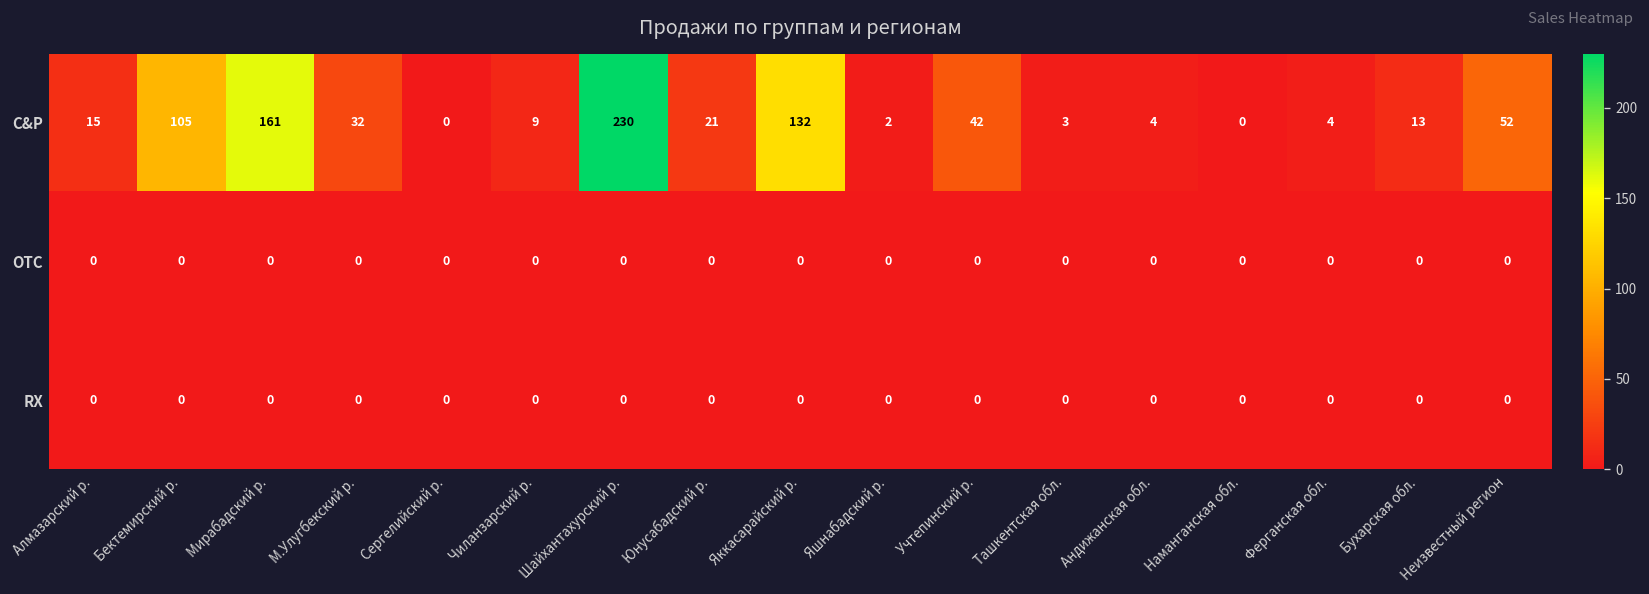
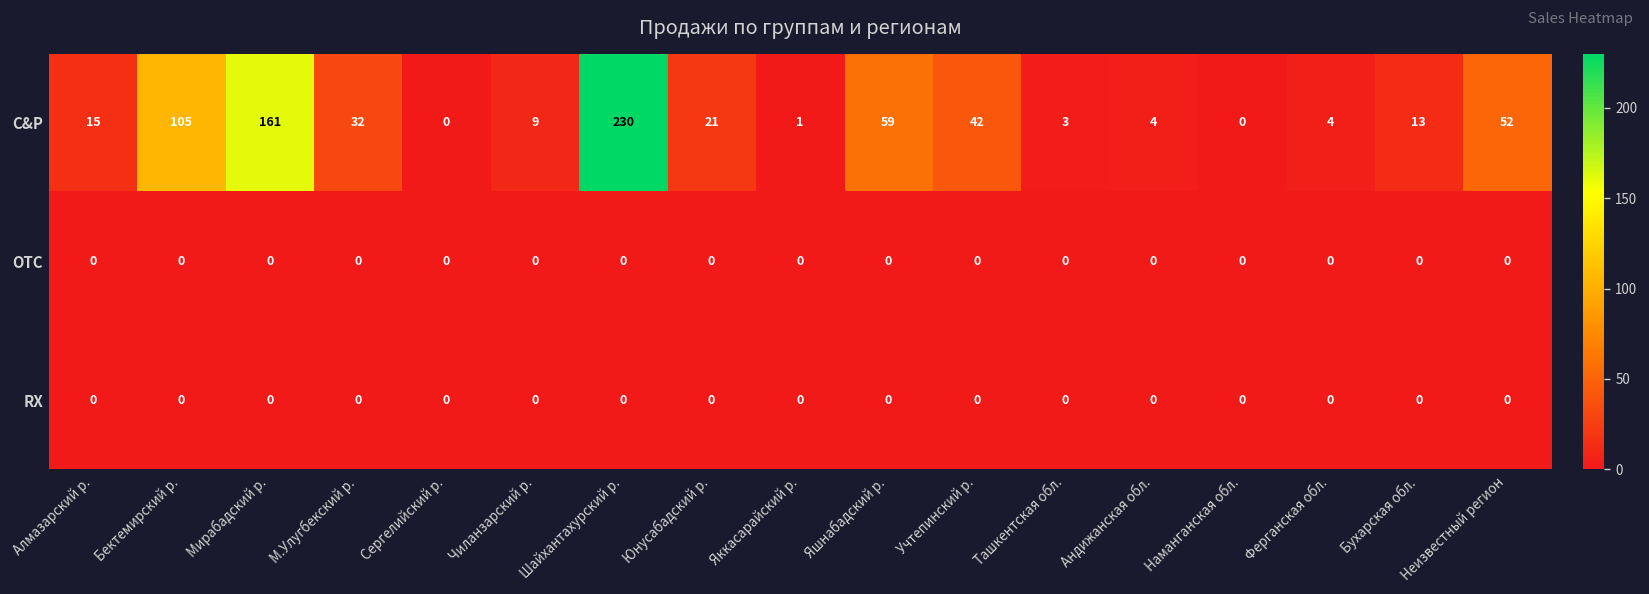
  {
    "C&P": {
      "Алмазарский р.": 15,
      "Бектемирский р.": 105,
      "Мирабадский р.": 161,
      "М.Улугбекский р.": 32,
      "Сергелийский р.": 0,
      "Чиланзарский р.": 9,
      "Шайхантахурский р.": 230,
      "Юнусабадский р.": 21,
-     "Яккасарайский р.": 132,
-     "Яшнабадский р.": 2,
+     "Яккасарайский р.": 1,
+     "Яшнабадский р.": 59,
      "Учтепинский р.": 42,
      "Ташкентская обл.": 3,
      "Андижанская обл.": 4,
      "Наманганская обл.": 0,
      "Ферганская обл.": 4,
      "Бухарская обл.": 13,
      "Неизвестный регион": 52
    },
    "OTC": {
      "Алмазарский р.": 0,
      "Бектемирский р.": 0,
      "Мирабадский р.": 0,
      "М.Улугбекский р.": 0,
      "Сергелийский р.": 0,
      "Чиланзарский р.": 0,
      "Шайхантахурский р.": 0,
      "Юнусабадский р.": 0,
      "Яккасарайский р.": 0,
      "Яшнабадский р.": 0,
      "Учтепинский р.": 0,
      "Ташкентская обл.": 0,
      "Андижанская обл.": 0,
      "Наманганская обл.": 0,
      "Ферганская обл.": 0,
      "Бухарская обл.": 0,
      "Неизвестный регион": 0
    },
    "RX": {
      "Алмазарский р.": 0,
      "Бектемирский р.": 0,
      "Мирабадский р.": 0,
      "М.Улугбекский р.": 0,
      "Сергелийский р.": 0,
      "Чиланзарский р.": 0,
      "Шайхантахурский р.": 0,
      "Юнусабадский р.": 0,
      "Яккасарайский р.": 0,
      "Яшнабадский р.": 0,
      "Учтепинский р.": 0,
      "Ташкентская обл.": 0,
      "Андижанская обл.": 0,
      "Наманганская обл.": 0,
      "Ферганская обл.": 0,
      "Бухарская обл.": 0,
      "Неизвестный регион": 0
    }
  }
